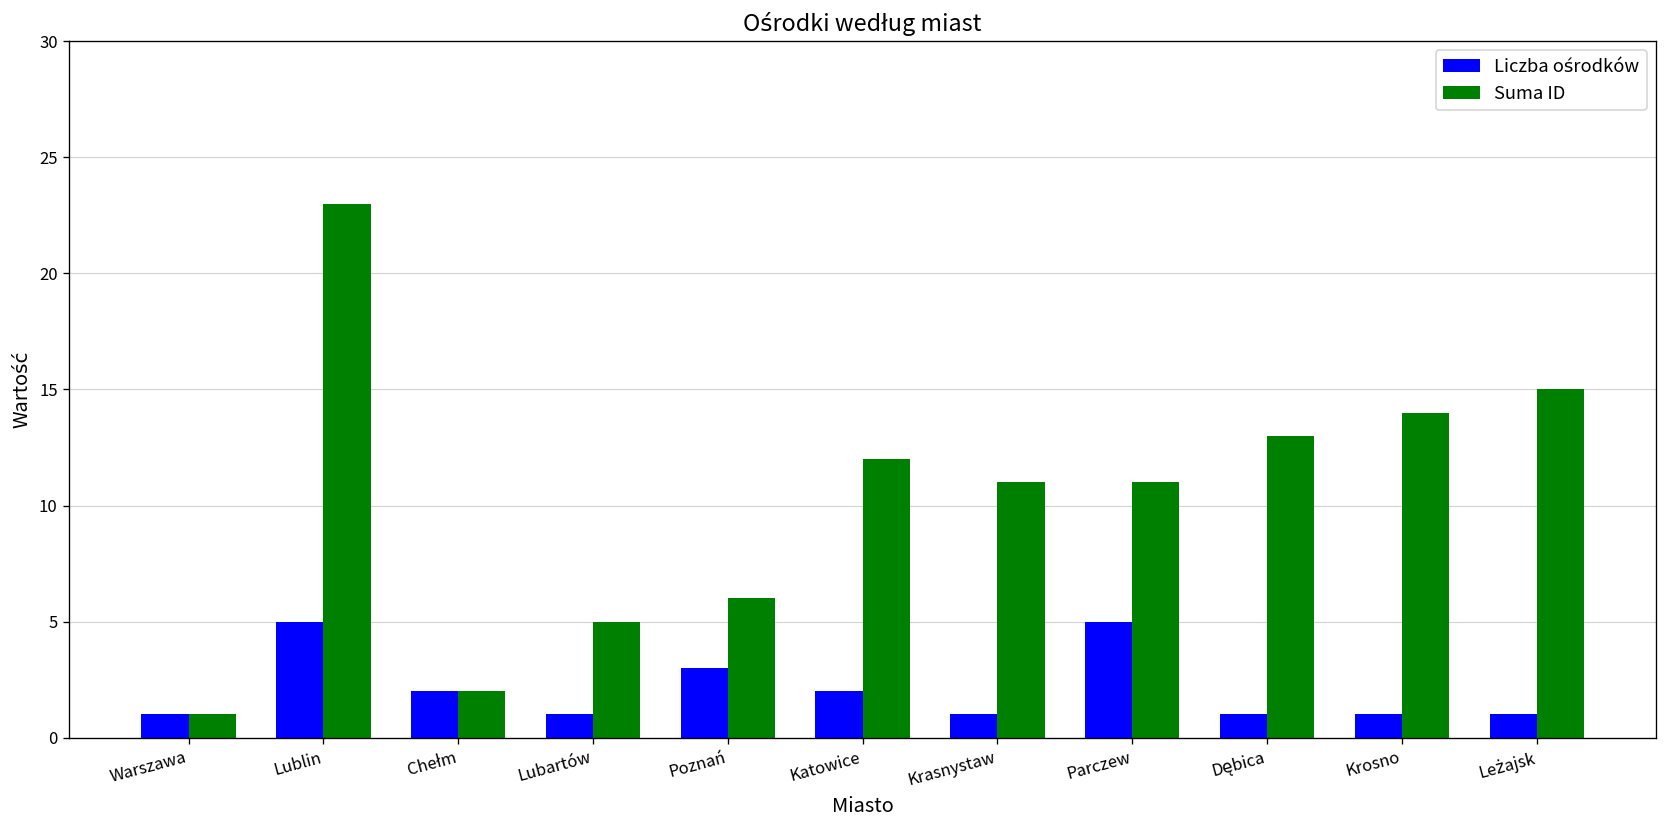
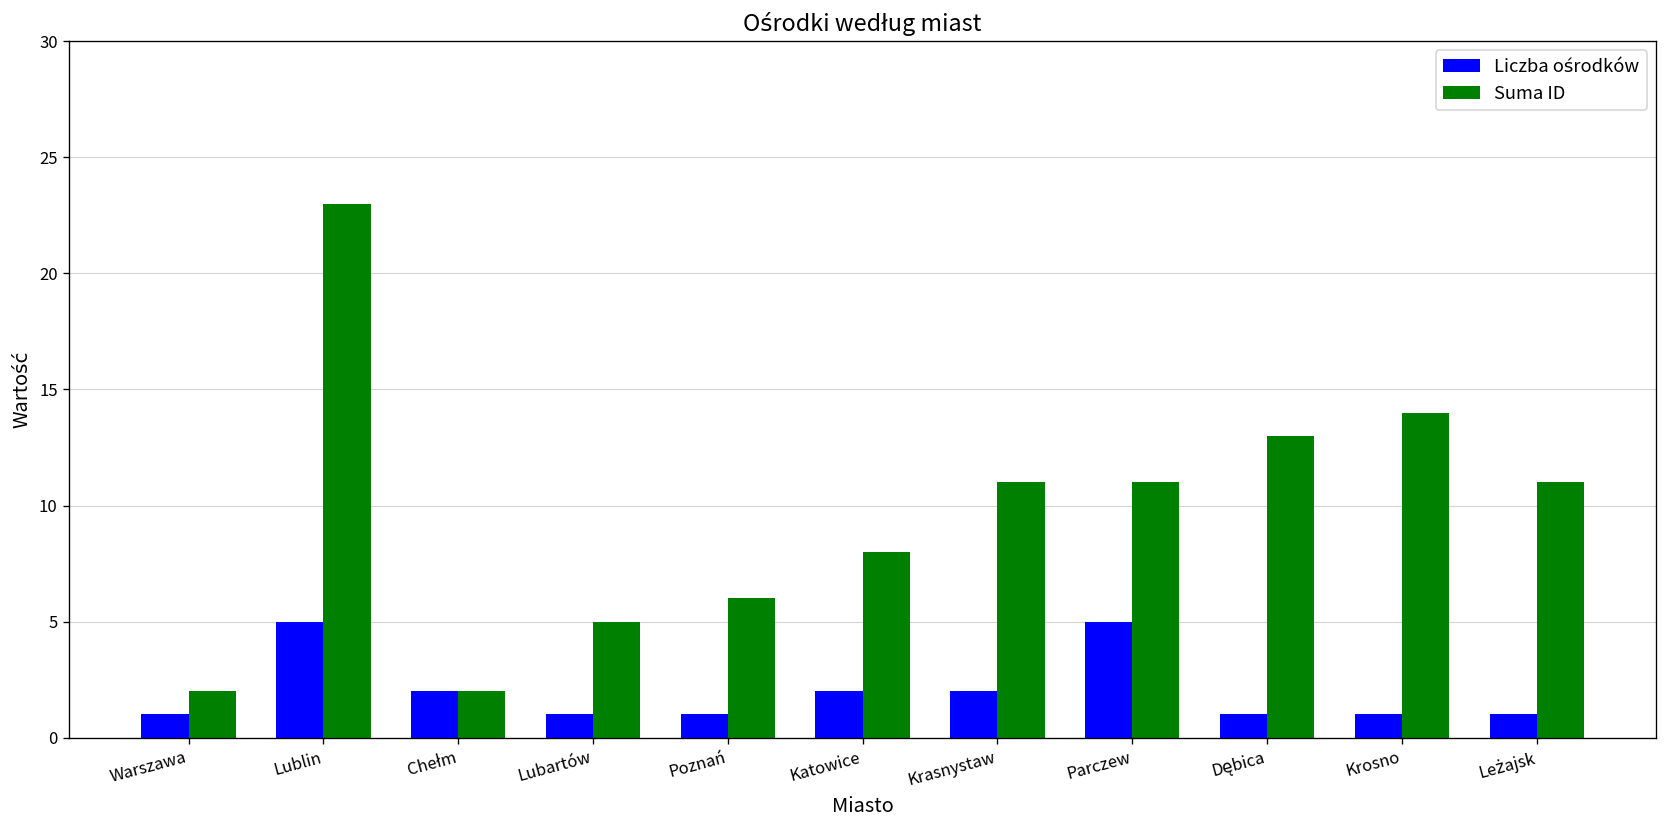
  {
    "Liczba ośrodków": {
      "Warszawa": 1,
      "Lublin": 5,
      "Chełm": 2,
      "Lubartów": 1,
-     "Poznań": 3,
+     "Poznań": 1,
      "Katowice": 2,
-     "Krasnystaw": 1,
+     "Krasnystaw": 2,
      "Parczew": 5,
      "Dębica": 1,
      "Krosno": 1,
      "Leżajsk": 1
    },
    "Suma ID": {
-     "Warszawa": 1,
+     "Warszawa": 2,
      "Lublin": 23,
      "Chełm": 2,
      "Lubartów": 5,
      "Poznań": 6,
-     "Katowice": 12,
+     "Katowice": 8,
      "Krasnystaw": 11,
      "Parczew": 11,
      "Dębica": 13,
      "Krosno": 14,
-     "Leżajsk": 15
+     "Leżajsk": 11
    }
  }
